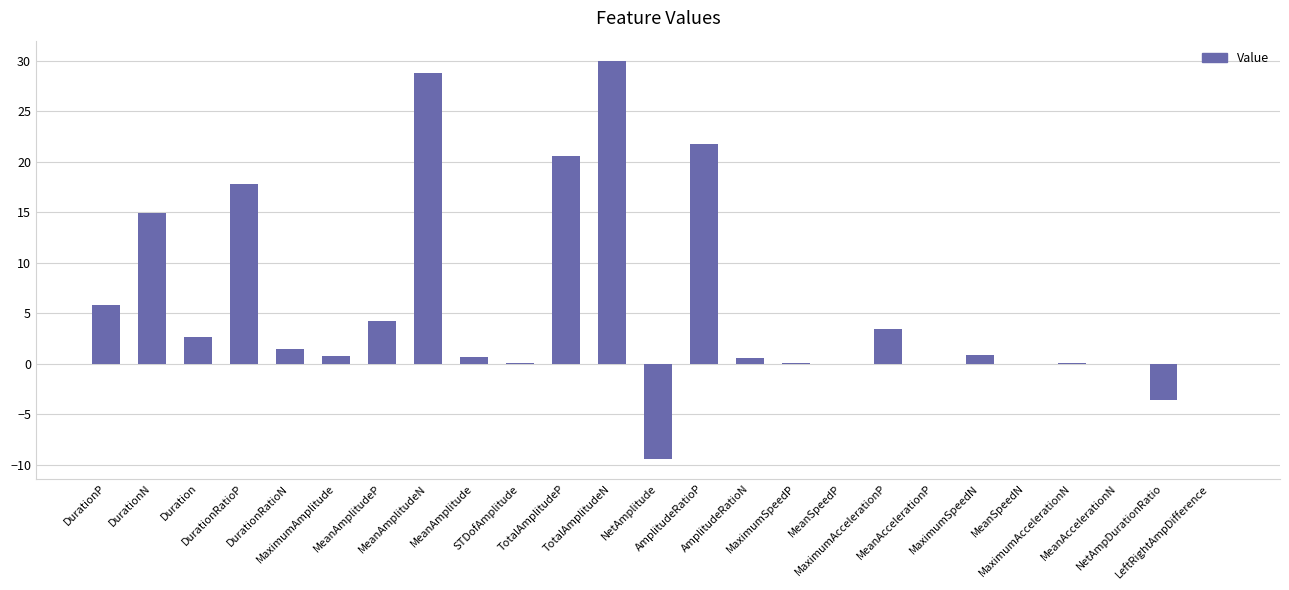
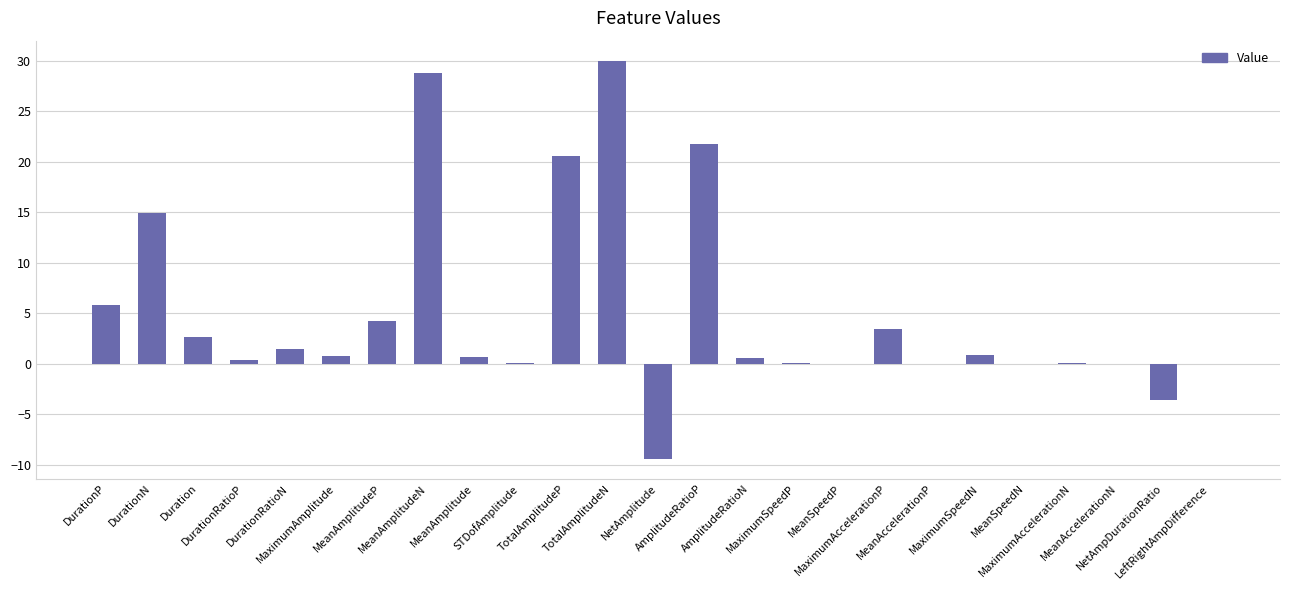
  {
    "DurationP": 5.8,
    "DurationN": 14.9,
    "Duration": 2.6,
-   "DurationRatioP": 17.8,
+   "DurationRatioP": 0.4,
    "DurationRatioN": 1.4,
    "MaximumAmplitude": 0.7,
    "MeanAmplitudeP": 4.2,
    "MeanAmplitudeN": 28.8,
    "MeanAmplitude": 0.7,
    "TotalAmplitudeP": 20.6,
    "TotalAmplitudeN": 30.0,
    "NetAmplitude": -9.4,
    "AmplitudeRatioP": 21.7,
    "AmplitudeRatioN": 0.6,
    "MaximumAccelerationP": 3.4,
    "MaximumSpeedN": 0.9,
    "NetAmpDurationRatio": -3.6,
    "LeftRightAmpDifference": 0.0
  }
